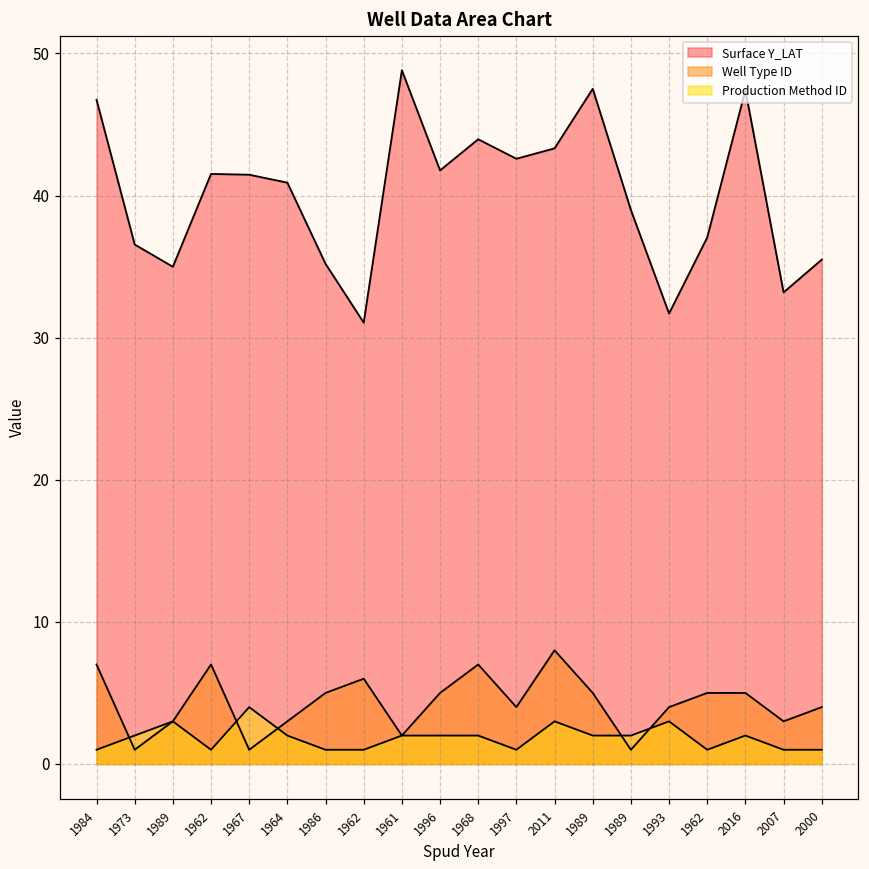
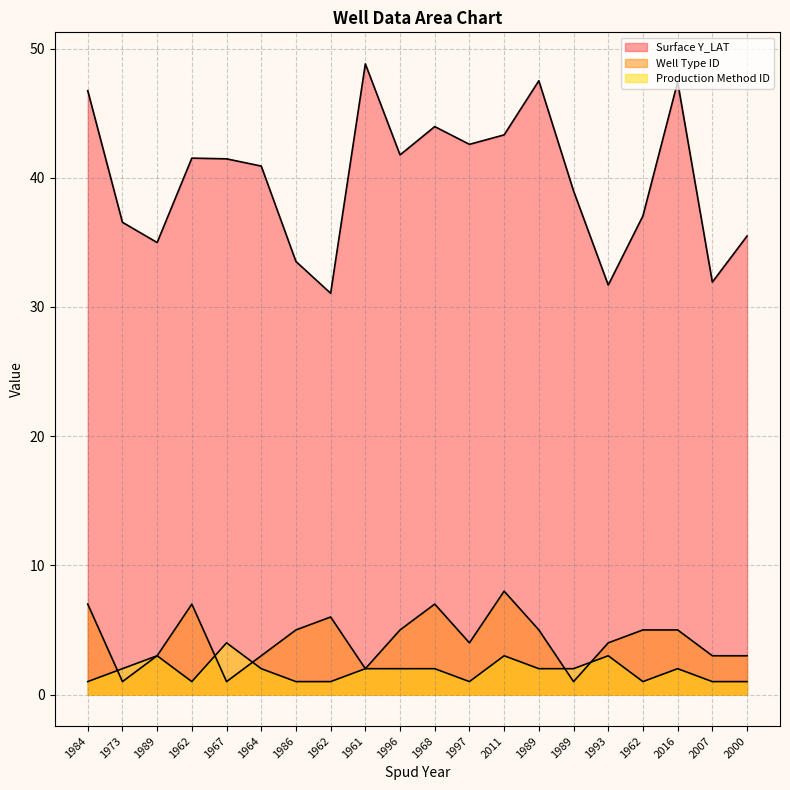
  {
    "Surface Y_LAT": {
      "1984": 46.7,
      "1973": 36.6,
      "1967": 41.5,
      "1964": 40.9,
-     "1986": 35.2,
+     "1986": 33.5,
      "1961": 48.8,
      "1996": 41.8,
      "1968": 44.0,
      "1997": 42.6,
      "2011": 43.3,
      "1993": 31.7,
-     "2007": 33.2,
+     "2007": 31.9,
      "2000": 35.5
    },
    "Well Type ID": {
      "1984": 7,
      "1973": 1,
      "1967": 1,
      "1964": 3,
      "1986": 5,
      "1996": 5,
      "1968": 7,
      "1997": 4,
      "2011": 8,
      "1993": 4,
      "2016": 5,
      "2007": 3,
-     "2000": 4
+     "2000": 3
    },
    "Production Method ID": {
      "1984": 1.0,
      "1973": 2.0,
      "1967": 4.0,
      "1964": 2.0,
      "1986": 1.0,
      "1996": 2.0,
      "1968": 2.0,
      "1997": 1.0,
      "2011": 3.0,
      "1993": 3.0,
      "2016": 2.0,
      "2007": 1.0,
      "2000": 1.0
    }
  }
